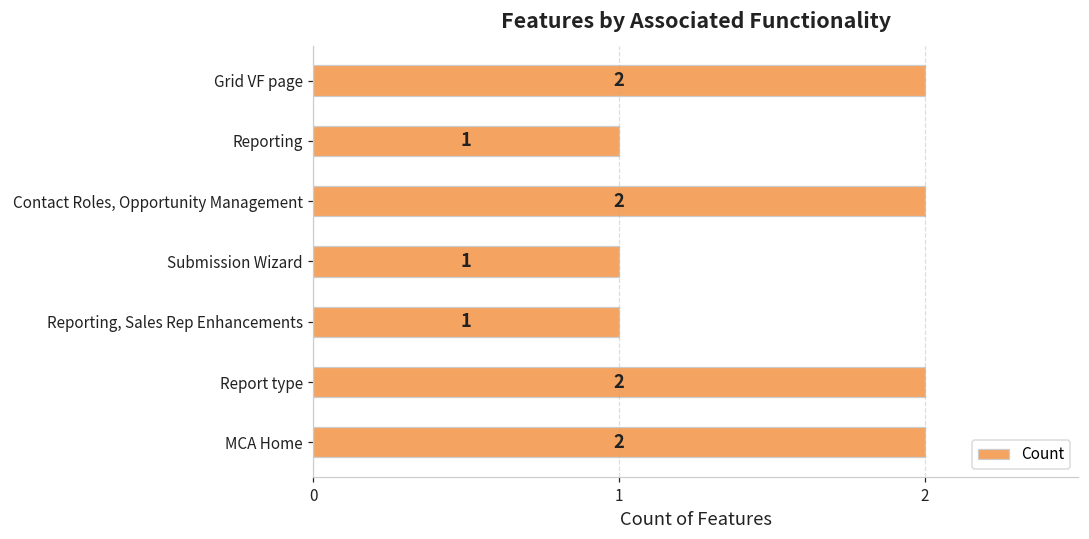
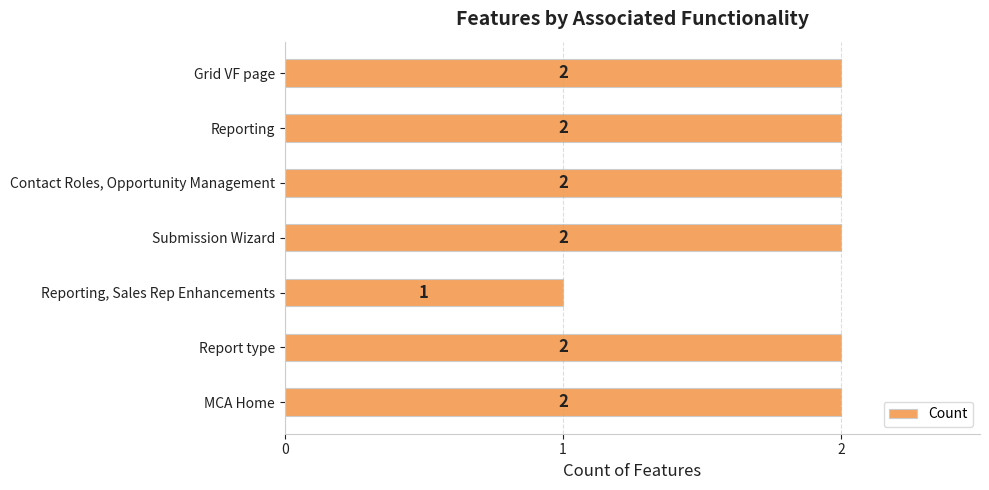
  {
    "Grid VF page": 2,
-   "Reporting": 1,
+   "Reporting": 2,
    "Contact Roles, Opportunity Management": 2,
-   "Submission Wizard": 1,
+   "Submission Wizard": 2,
    "Reporting, Sales Rep Enhancements": 1,
    "Report type": 2,
    "MCA Home": 2
  }
